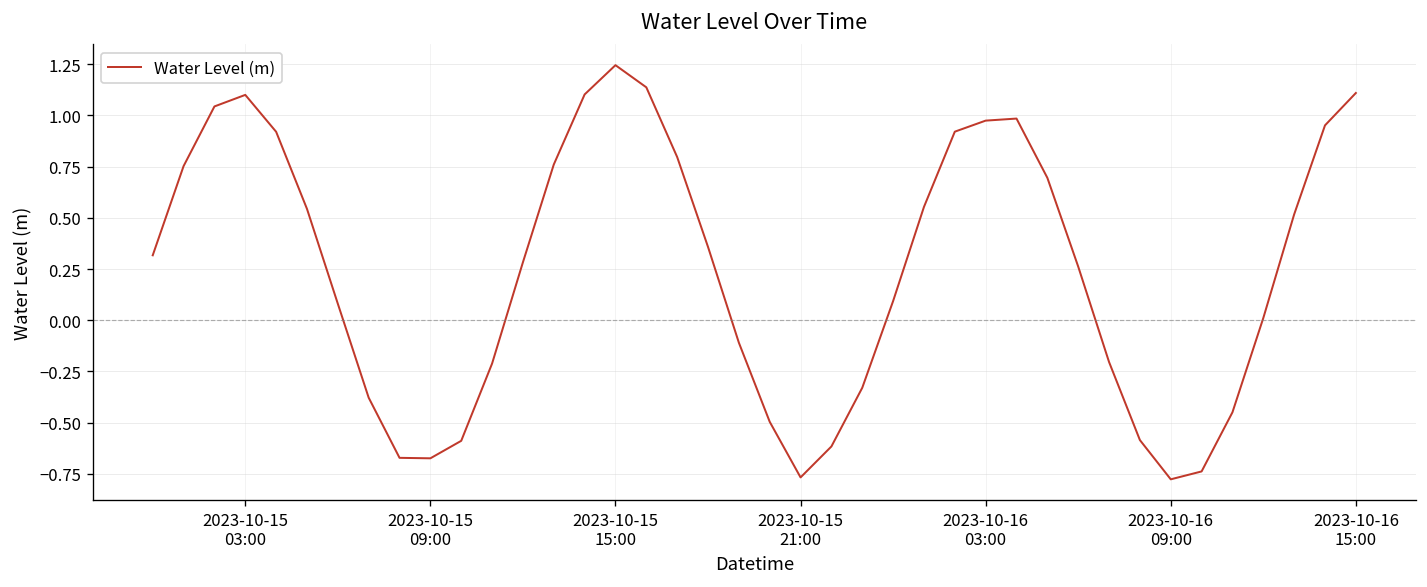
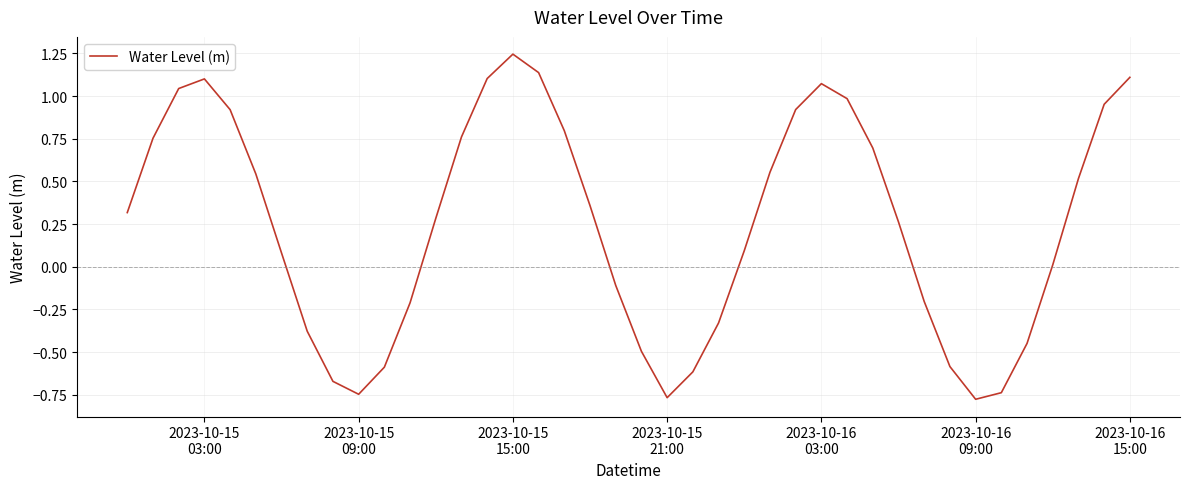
  {
    "2023-10-15 03:00": 1.10,
-   "2023-10-15 09:00": -0.67,
+   "2023-10-15 09:00": -0.75,
    "2023-10-15 15:00": 1.25,
    "2023-10-15 21:00": -0.77,
-   "2023-10-16 03:00": 0.97,
+   "2023-10-16 03:00": 1.07,
    "2023-10-16 09:00": -0.78,
    "2023-10-16 15:00": 1.11
  }
